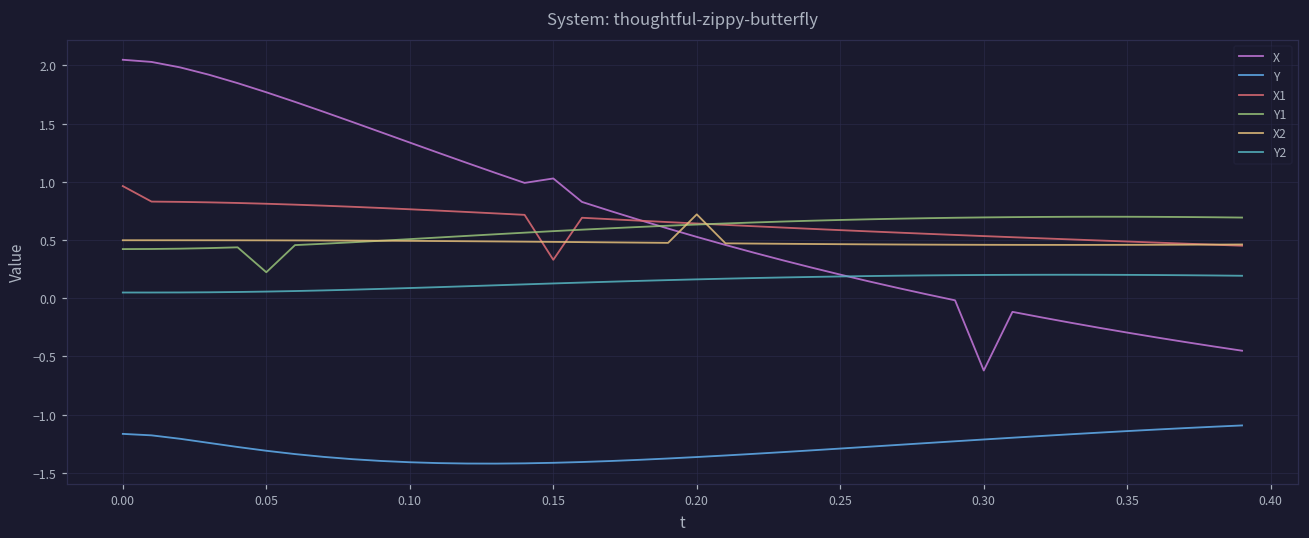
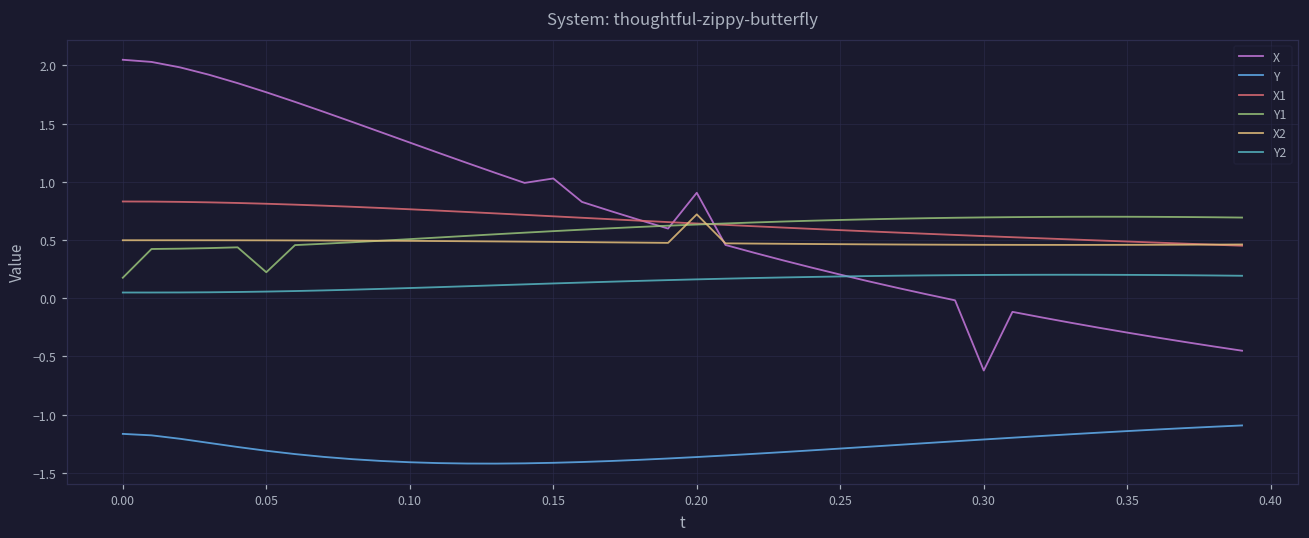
  {
    "X": {
      "0.00": 2.05,
      "0.05": 1.77,
      "0.10": 1.34,
      "0.15": 1.03,
-     "0.20": 0.53,
+     "0.20": 0.91,
      "0.30": -0.62,
      "0.35": -0.30
    },
    "X1": {
-     "0.00": 0.96,
+     "0.00": 0.83,
      "0.05": 0.81,
      "0.10": 0.76,
-     "0.15": 0.33,
+     "0.15": 0.70,
      "0.25": 0.58,
      "0.30": 0.53,
      "0.35": 0.49
    },
    "Y1": {
-     "0.00": 0.42,
+     "0.00": 0.18,
      "0.05": 0.22,
      "0.15": 0.58,
      "0.25": 0.67,
      "0.30": 0.69,
      "0.35": 0.70
    },
    "X2": {
      "0.00": 0.50,
      "0.05": 0.50,
      "0.15": 0.48,
      "0.20": 0.72,
      "0.25": 0.46,
      "0.30": 0.46,
      "0.35": 0.46
    }
  }
